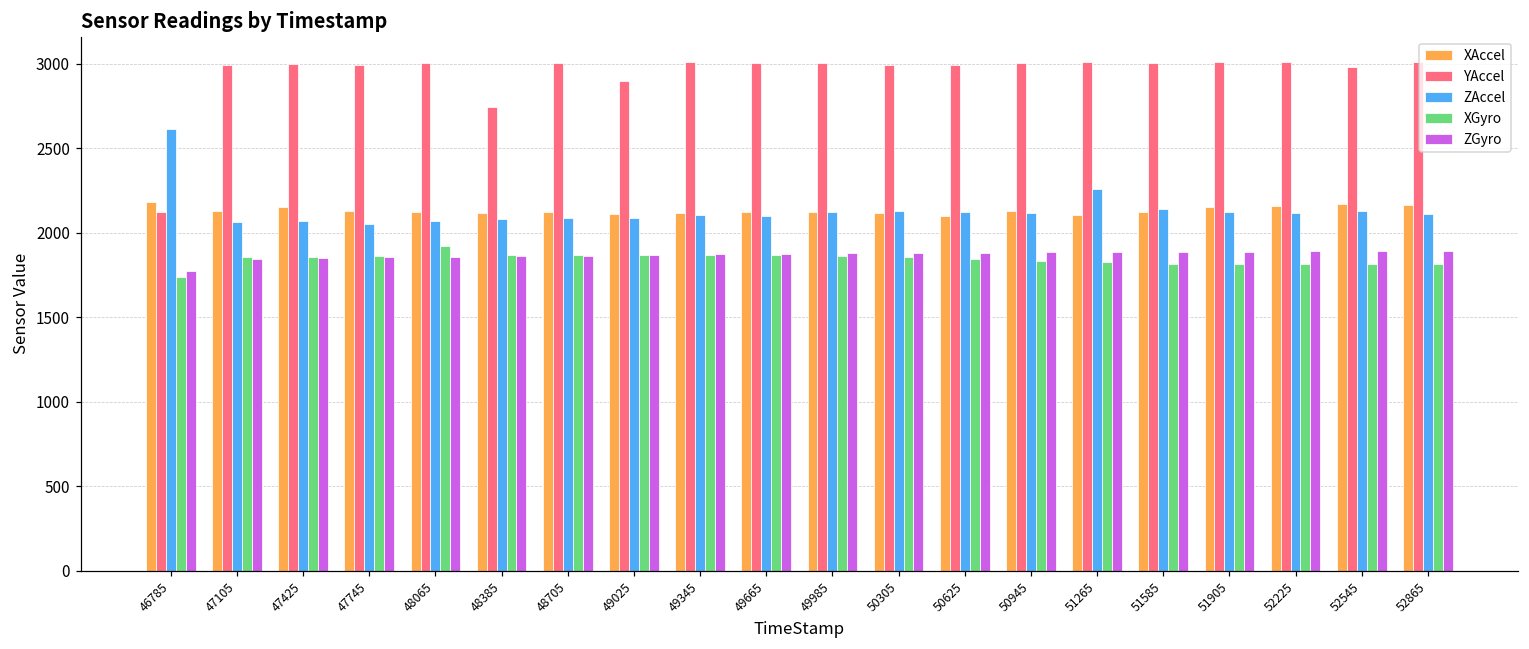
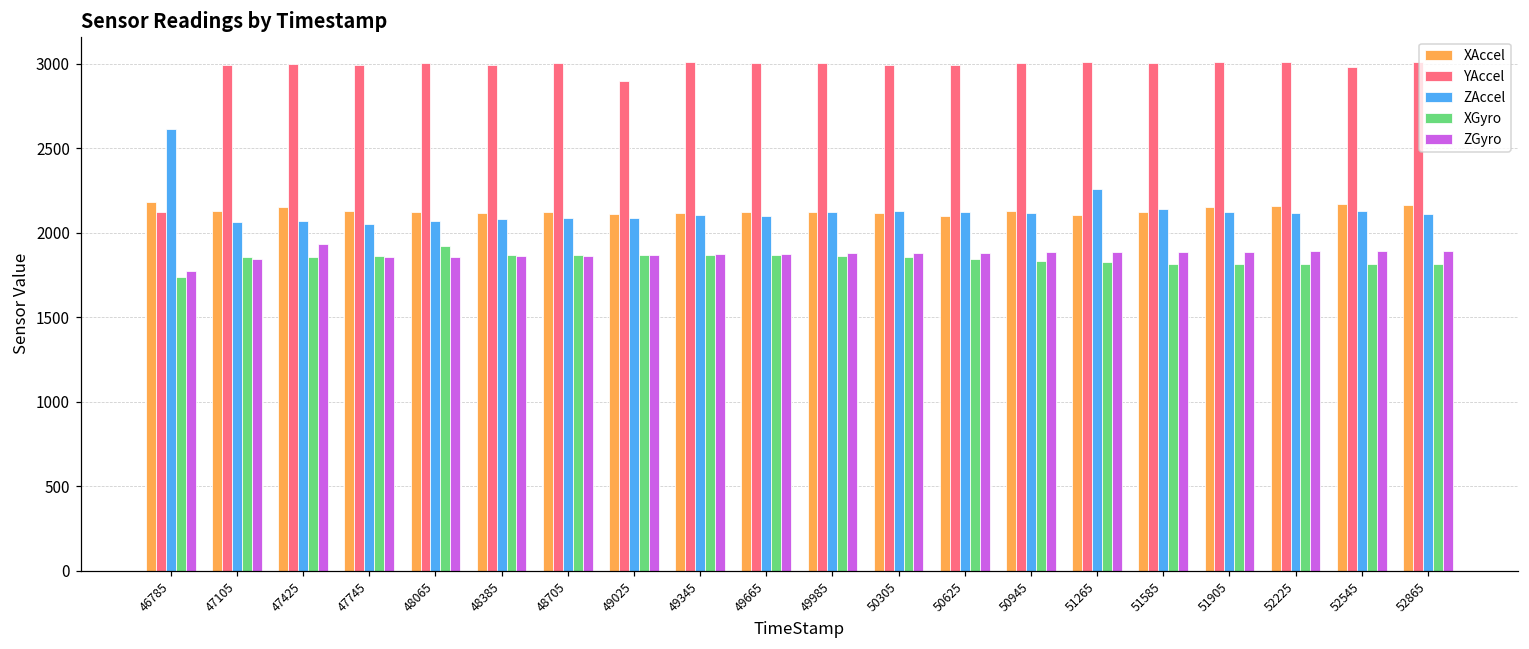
  {
    "XAccel": {
      "46785": 2180,
      "47105": 2130,
      "47425": 2150,
      "47745": 2130,
      "48065": 2120,
      "48385": 2120,
      "48705": 2120,
      "49025": 2110,
      "49345": 2120,
      "49665": 2120,
      "49985": 2120,
      "50305": 2120,
      "50625": 2100,
      "50945": 2130,
      "51265": 2110,
      "51585": 2130,
      "51905": 2150,
      "52225": 2160,
      "52545": 2170,
      "52865": 2170
    },
    "YAccel": {
      "46785": 2120,
      "47105": 2990,
      "47425": 3000,
      "47745": 3000,
      "48065": 3010,
-     "48385": 2750,
+     "48385": 2990,
      "48705": 3000,
      "49025": 2900,
      "49345": 3010,
      "49665": 3010,
      "49985": 3000,
      "50305": 2990,
      "50625": 2990,
      "50945": 3010,
      "51265": 3010,
      "51585": 3000,
      "51905": 3010,
      "52225": 3010,
      "52545": 2980,
      "52865": 3010
    },
    "ZAccel": {
      "46785": 2610,
      "47105": 2070,
      "47425": 2070,
      "47745": 2050,
      "48065": 2070,
      "48385": 2080,
      "48705": 2090,
      "49025": 2090,
      "49345": 2100,
      "49665": 2100,
      "49985": 2120,
      "50305": 2130,
      "50625": 2120,
      "50945": 2120,
      "51265": 2260,
      "51585": 2140,
      "51905": 2120,
      "52225": 2120,
      "52545": 2130,
      "52865": 2110
    },
    "XGyro": {
      "46785": 1740,
      "47105": 1850,
      "47425": 1860,
      "47745": 1860,
      "48065": 1920,
      "48385": 1870,
      "48705": 1870,
      "49025": 1870,
      "49345": 1870,
      "49665": 1870,
      "49985": 1860,
      "50305": 1860,
      "50625": 1850,
      "50945": 1840,
      "51265": 1830,
      "51585": 1820,
      "51905": 1820,
      "52225": 1810,
      "52545": 1810,
      "52865": 1820
    },
    "ZGyro": {
      "46785": 1770,
      "47105": 1850,
-     "47425": 1850,
+     "47425": 1930,
      "47745": 1850,
      "48065": 1860,
      "48385": 1860,
      "48705": 1860,
      "49025": 1870,
      "49345": 1870,
      "49665": 1880,
      "49985": 1880,
      "50305": 1880,
      "50625": 1880,
      "50945": 1890,
      "51265": 1890,
      "51585": 1890,
      "51905": 1890,
      "52225": 1890,
      "52545": 1890,
      "52865": 1890
    }
  }
